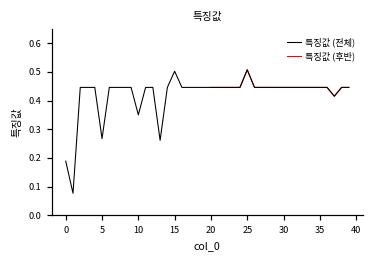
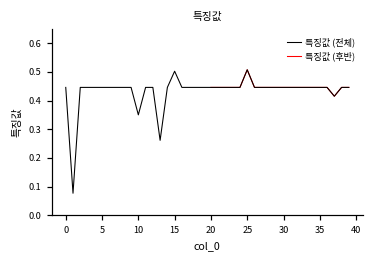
  {
    "특징값 (전체)": {
-     "0": 0.19,
-     "5": 0.27,
+     "0": 0.45,
+     "5": 0.45,
      "10": 0.35,
      "15": 0.50
    }
  }
